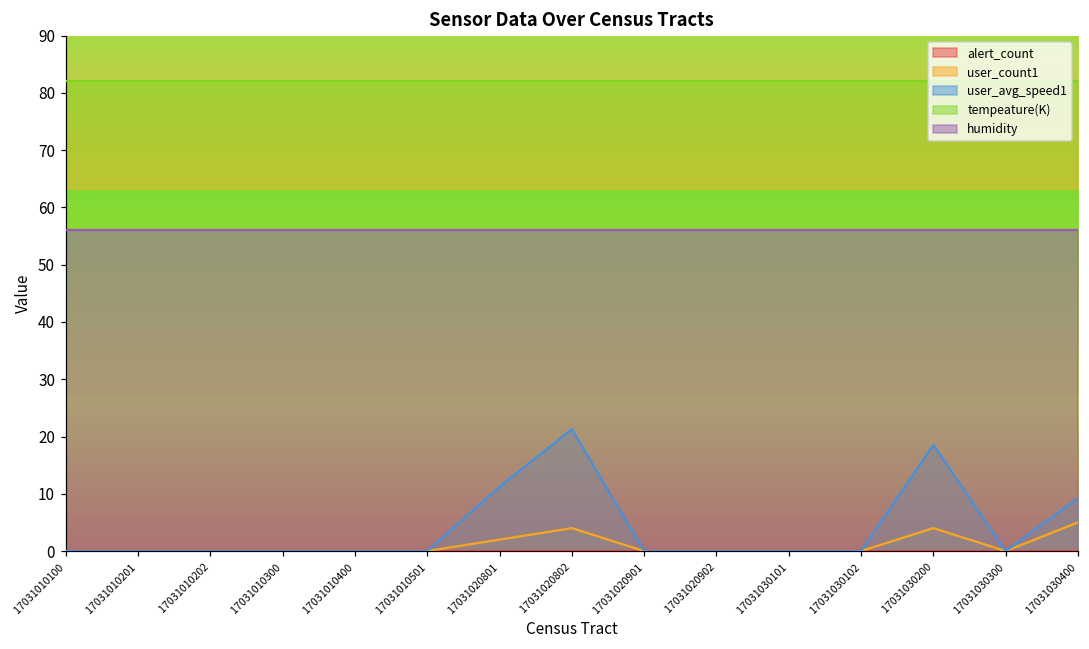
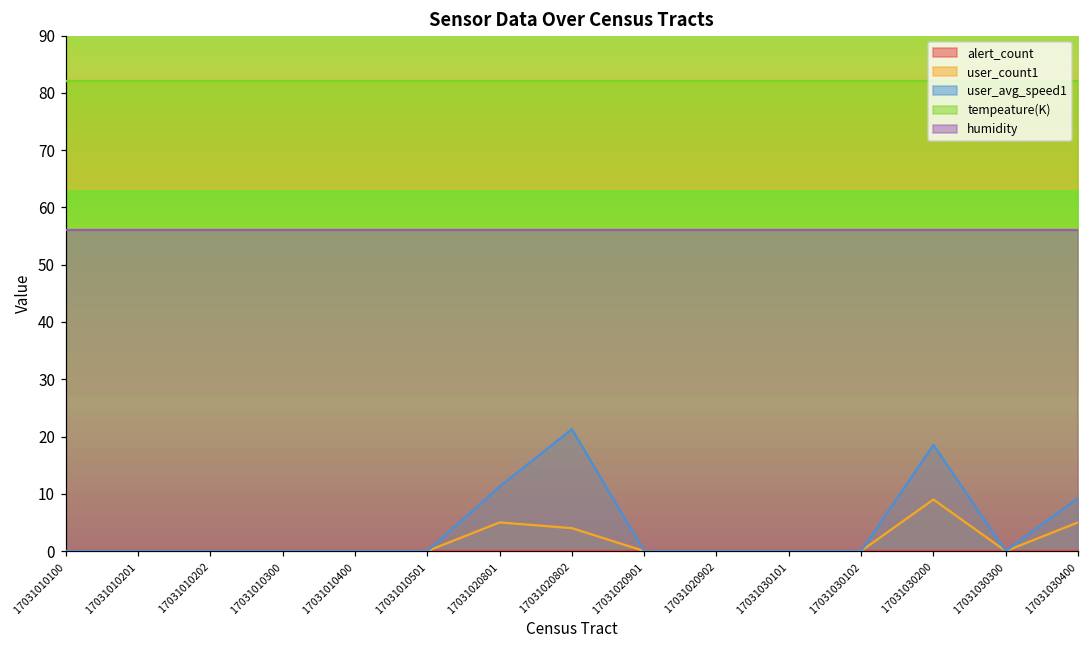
  {
    "alert_count": {
      "17031020801": 0,
      "17031020802": 0,
      "17031030200": 0,
      "17031030400": 0
    },
    "user_count1": {
-     "17031020801": 2,
+     "17031020801": 5,
      "17031020802": 4,
-     "17031030200": 4,
+     "17031030200": 9,
      "17031030400": 5
    },
    "user_avg_speed1": {
      "17031020801": 11,
      "17031020802": 21,
      "17031030200": 19,
      "17031030400": 9
    },
    "tempeature(K)": {
      "17031010100": 82,
      "17031010201": 82,
      "17031010202": 82,
      "17031010300": 82,
      "17031010400": 82,
      "17031010501": 82,
      "17031020801": 82,
      "17031020802": 82,
      "17031020901": 82,
      "17031020902": 82,
      "17031030101": 82,
      "17031030102": 82,
      "17031030400": 82
    },
    "humidity": {
      "17031010100": 56,
      "17031010201": 56,
      "17031010202": 56,
      "17031010300": 56,
      "17031010400": 56,
      "17031010501": 56,
      "17031020801": 56,
      "17031020802": 56,
      "17031020901": 56,
      "17031020902": 56,
      "17031030101": 56,
      "17031030102": 56,
      "17031030200": 56,
      "17031030300": 56,
      "17031030400": 56
    }
  }
